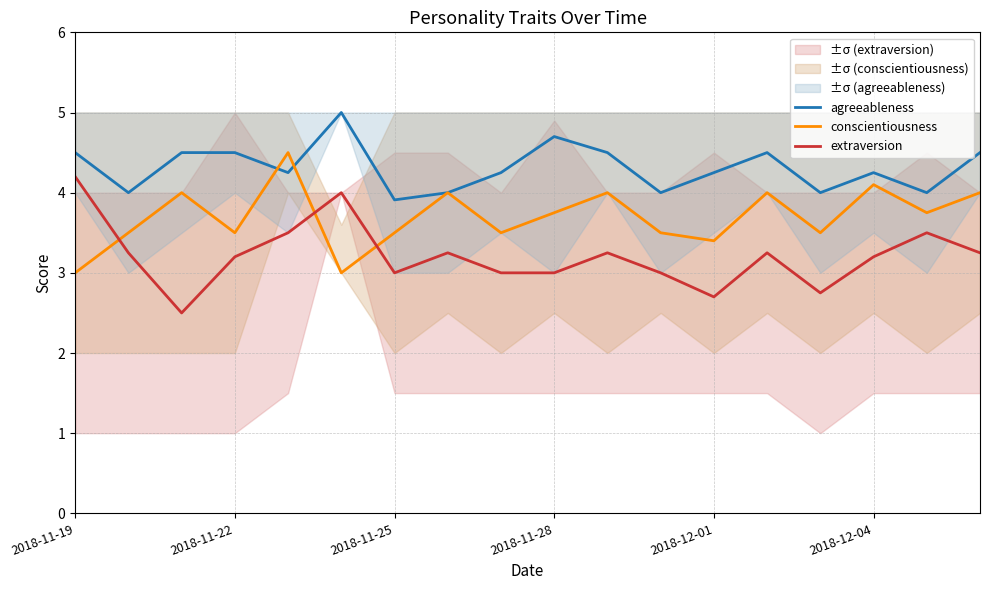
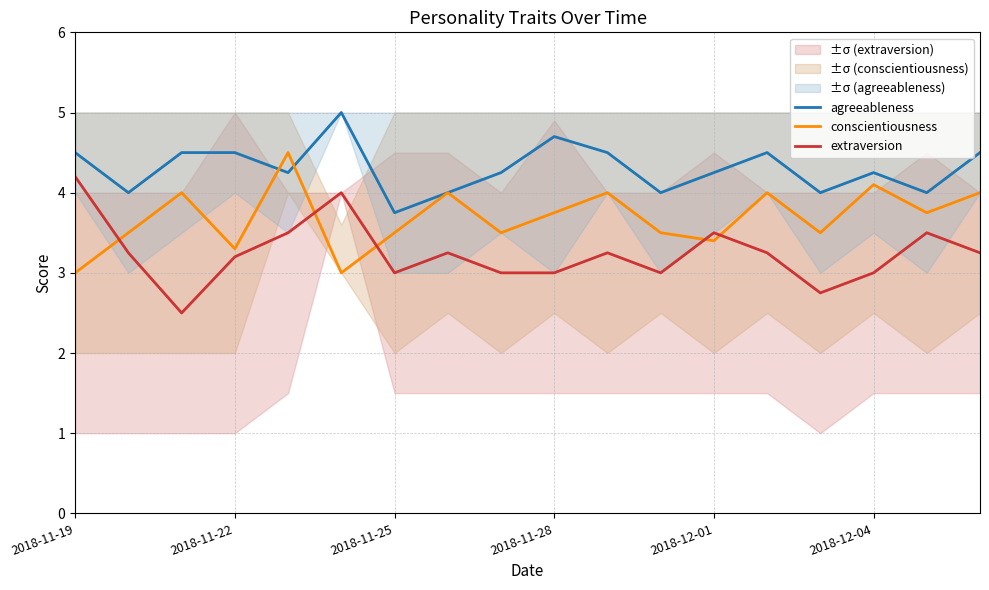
  {
    "agreeableness": {
      "2018-11-19": 4.5,
      "2018-11-22": 4.5,
-     "2018-11-25": 3.9,
+     "2018-11-25": 3.8,
      "2018-11-28": 4.7,
      "2018-12-01": 4.3,
      "2018-12-04": 4.3
    },
    "conscientiousness": {
      "2018-11-19": 3.0,
-     "2018-11-22": 3.5,
+     "2018-11-22": 3.3,
      "2018-11-25": 3.5,
      "2018-11-28": 3.8,
      "2018-12-01": 3.4,
      "2018-12-04": 4.1
    },
    "extraversion": {
      "2018-11-19": 4.2,
      "2018-11-22": 3.2,
      "2018-11-25": 3.0,
      "2018-11-28": 3.0,
-     "2018-12-01": 2.7,
-     "2018-12-04": 3.2
+     "2018-12-01": 3.5,
+     "2018-12-04": 3.0
    }
  }
